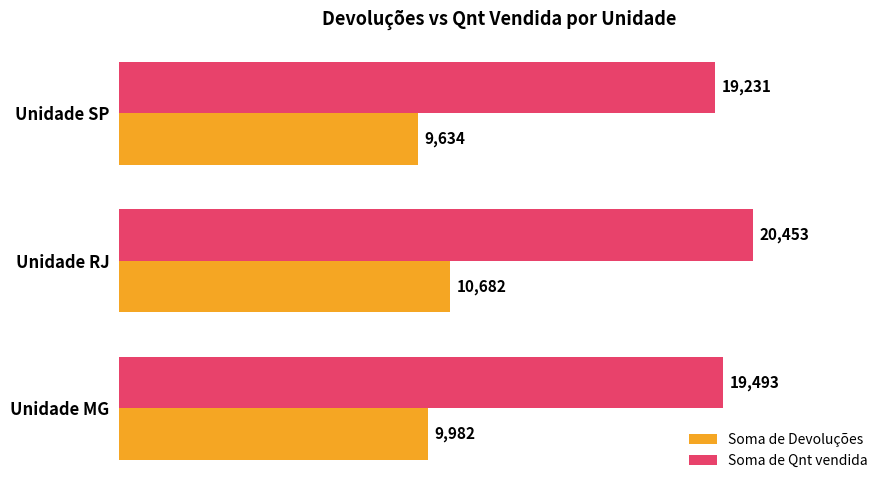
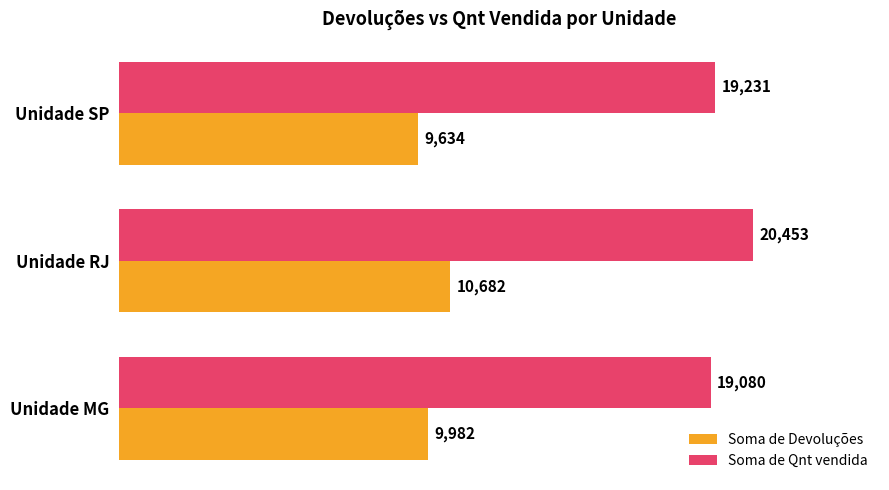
  {
    "Soma de Devoluções": {
      "Unidade SP": "9,634",
      "Unidade RJ": "10,682",
      "Unidade MG": "9,982"
    },
    "Soma de Qnt vendida": {
      "Unidade SP": "19,231",
      "Unidade RJ": "20,453",
-     "Unidade MG": "19,493"
+     "Unidade MG": "19,080"
    }
  }
